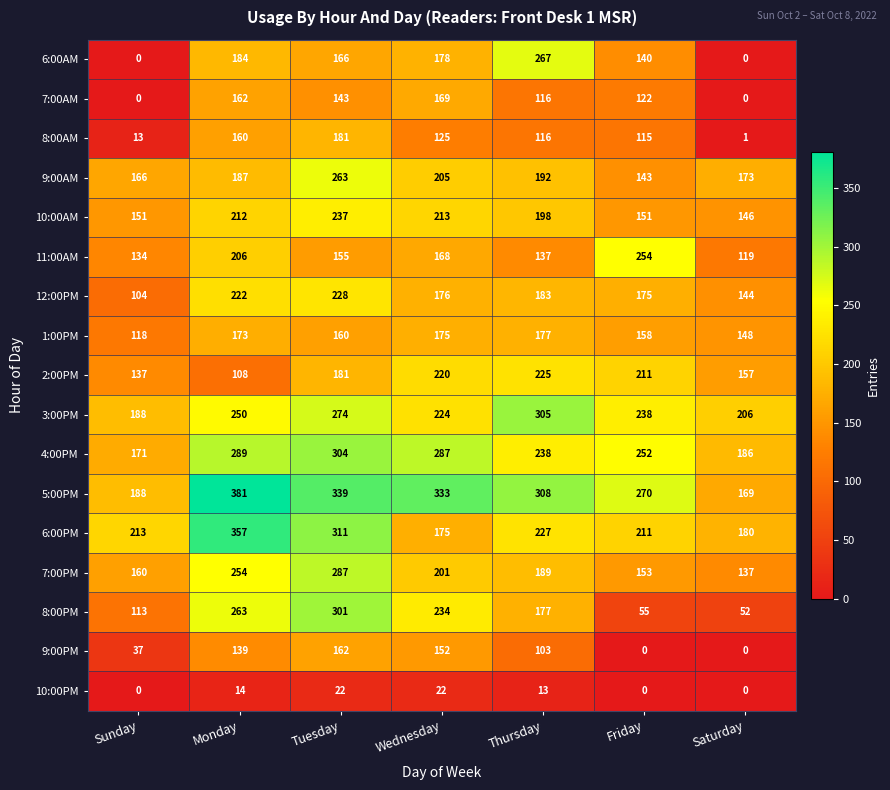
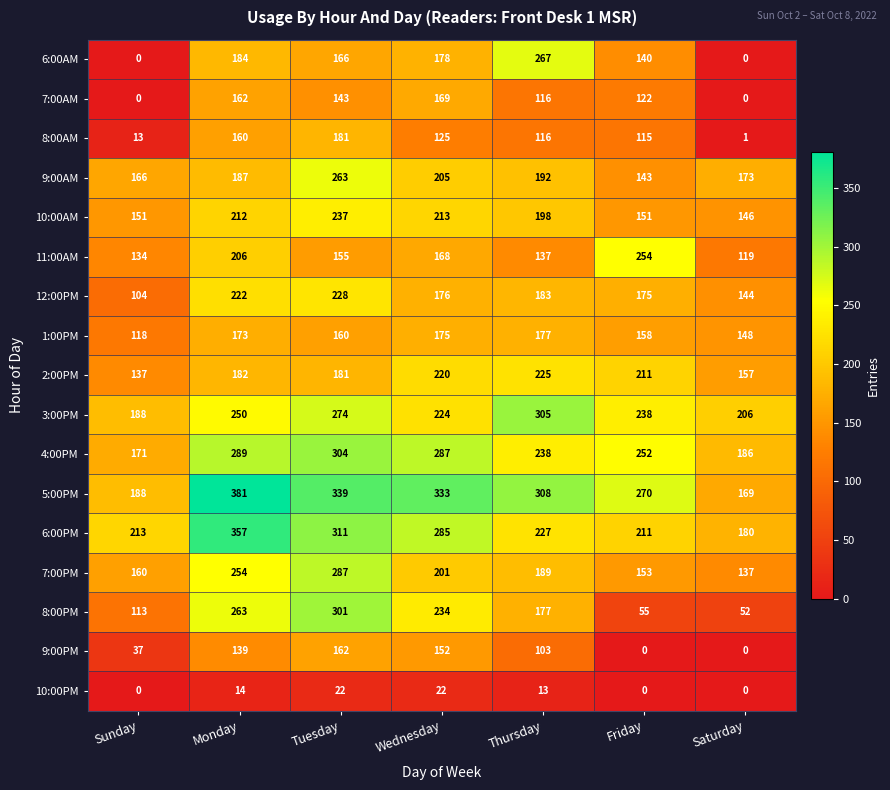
  {
    "6:00AM": {
      "Sunday": 0,
      "Monday": 184,
      "Tuesday": 166,
      "Wednesday": 178,
      "Thursday": 267,
      "Friday": 140,
      "Saturday": 0
    },
    "7:00AM": {
      "Sunday": 0,
      "Monday": 162,
      "Tuesday": 143,
      "Wednesday": 169,
      "Thursday": 116,
      "Friday": 122,
      "Saturday": 0
    },
    "8:00AM": {
      "Sunday": 13,
      "Monday": 160,
      "Tuesday": 181,
      "Wednesday": 125,
      "Thursday": 116,
      "Friday": 115,
      "Saturday": 1
    },
    "9:00AM": {
      "Sunday": 166,
      "Monday": 187,
      "Tuesday": 263,
      "Wednesday": 205,
      "Thursday": 192,
      "Friday": 143,
      "Saturday": 173
    },
    "10:00AM": {
      "Sunday": 151,
      "Monday": 212,
      "Tuesday": 237,
      "Wednesday": 213,
      "Thursday": 198,
      "Friday": 151,
      "Saturday": 146
    },
    "11:00AM": {
      "Sunday": 134,
      "Monday": 206,
      "Tuesday": 155,
      "Wednesday": 168,
      "Thursday": 137,
      "Friday": 254,
      "Saturday": 119
    },
    "12:00PM": {
      "Sunday": 104,
      "Monday": 222,
      "Tuesday": 228,
      "Wednesday": 176,
      "Thursday": 183,
      "Friday": 175,
      "Saturday": 144
    },
    "1:00PM": {
      "Sunday": 118,
      "Monday": 173,
      "Tuesday": 160,
      "Wednesday": 175,
      "Thursday": 177,
      "Friday": 158,
      "Saturday": 148
    },
    "2:00PM": {
      "Sunday": 137,
-     "Monday": 108,
+     "Monday": 182,
      "Tuesday": 181,
      "Wednesday": 220,
      "Thursday": 225,
      "Friday": 211,
      "Saturday": 157
    },
    "3:00PM": {
      "Sunday": 188,
      "Monday": 250,
      "Tuesday": 274,
      "Wednesday": 224,
      "Thursday": 305,
      "Friday": 238,
      "Saturday": 206
    },
    "4:00PM": {
      "Sunday": 171,
      "Monday": 289,
      "Tuesday": 304,
      "Wednesday": 287,
      "Thursday": 238,
      "Friday": 252,
      "Saturday": 186
    },
    "5:00PM": {
      "Sunday": 188,
      "Monday": 381,
      "Tuesday": 339,
      "Wednesday": 333,
      "Thursday": 308,
      "Friday": 270,
      "Saturday": 169
    },
    "6:00PM": {
      "Sunday": 213,
      "Monday": 357,
      "Tuesday": 311,
-     "Wednesday": 175,
+     "Wednesday": 285,
      "Thursday": 227,
      "Friday": 211,
      "Saturday": 180
    },
    "7:00PM": {
      "Sunday": 160,
      "Monday": 254,
      "Tuesday": 287,
      "Wednesday": 201,
      "Thursday": 189,
      "Friday": 153,
      "Saturday": 137
    },
    "8:00PM": {
      "Sunday": 113,
      "Monday": 263,
      "Tuesday": 301,
      "Wednesday": 234,
      "Thursday": 177,
      "Friday": 55,
      "Saturday": 52
    },
    "9:00PM": {
      "Sunday": 37,
      "Monday": 139,
      "Tuesday": 162,
      "Wednesday": 152,
      "Thursday": 103,
      "Friday": 0,
      "Saturday": 0
    },
    "10:00PM": {
      "Sunday": 0,
      "Monday": 14,
      "Tuesday": 22,
      "Wednesday": 22,
      "Thursday": 13,
      "Friday": 0,
      "Saturday": 0
    }
  }
